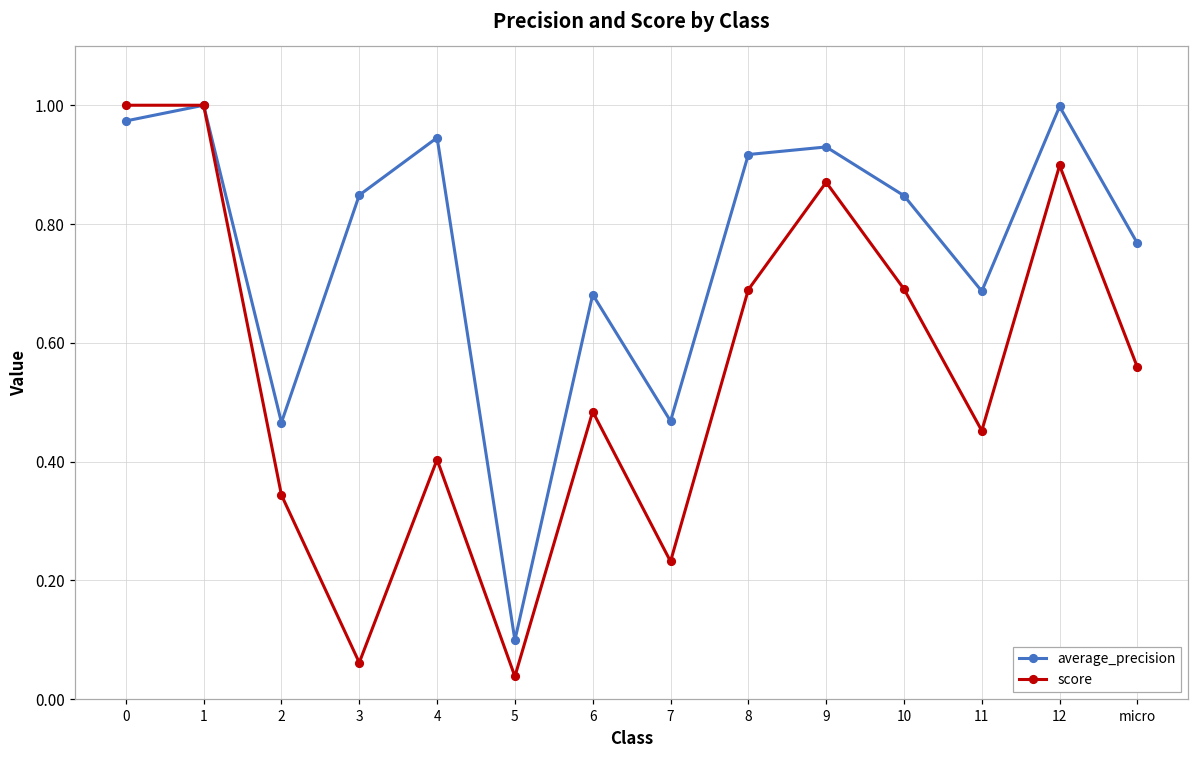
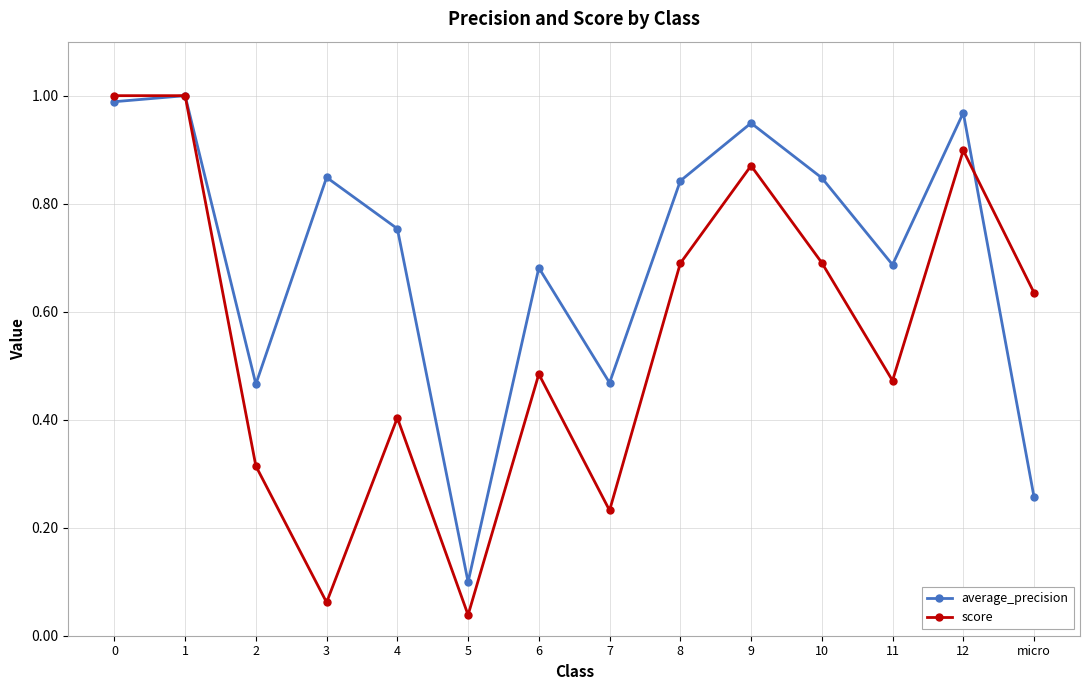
  {
    "average_precision": {
-     "0": 0.97,
+     "0": 0.99,
      "2": 0.47,
      "3": 0.85,
-     "4": 0.95,
+     "4": 0.75,
      "5": 0.10,
      "6": 0.68,
      "7": 0.47,
-     "8": 0.92,
-     "9": 0.93,
+     "8": 0.84,
+     "9": 0.95,
      "10": 0.85,
      "11": 0.69,
-     "12": 1.00,
-     "micro": 0.77
+     "12": 0.97,
+     "micro": 0.26
    },
    "score": {
      "0": 1.00,
-     "2": 0.34,
+     "2": 0.31,
      "3": 0.06,
      "4": 0.40,
      "5": 0.04,
      "6": 0.48,
      "7": 0.23,
      "8": 0.69,
      "9": 0.87,
      "10": 0.69,
-     "11": 0.45,
+     "11": 0.47,
      "12": 0.90,
-     "micro": 0.56
+     "micro": 0.64
    }
  }
